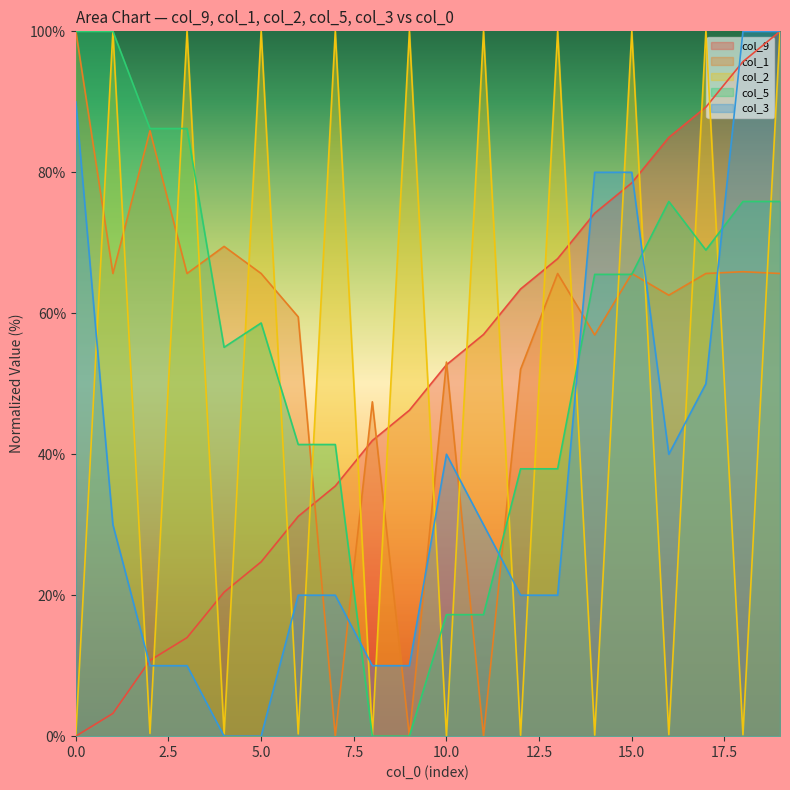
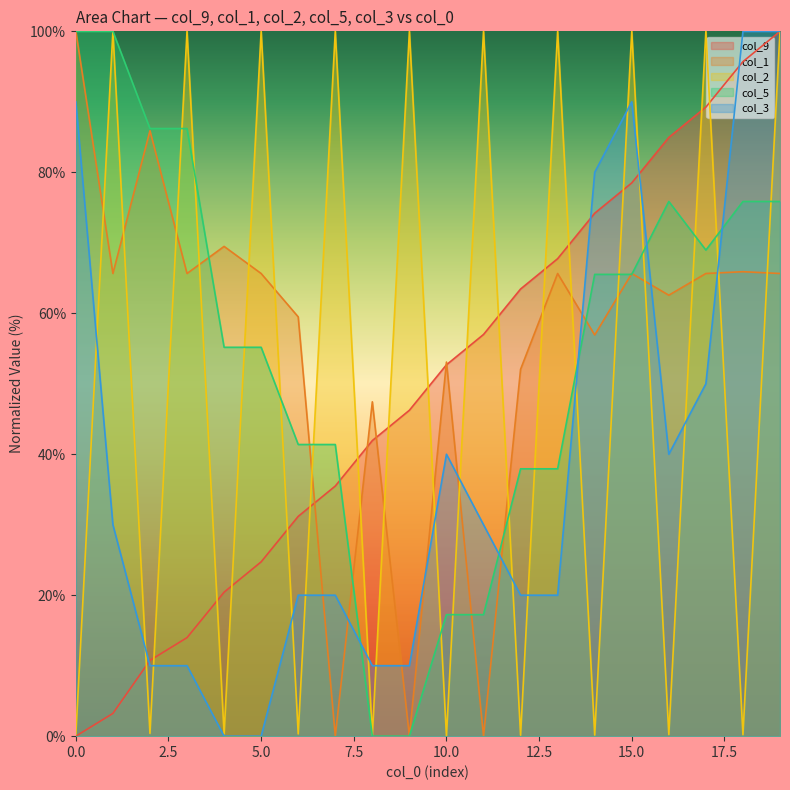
  {
    "col_5": {
-     "5.0": "59%",
+     "5.0": "55%",
      "10.0": "17%"
    },
    "col_3": {
      "0.0": "90%",
      "5.0": "0%",
      "10.0": "40%",
-     "15.0": "80%"
+     "15.0": "90%"
    }
  }
